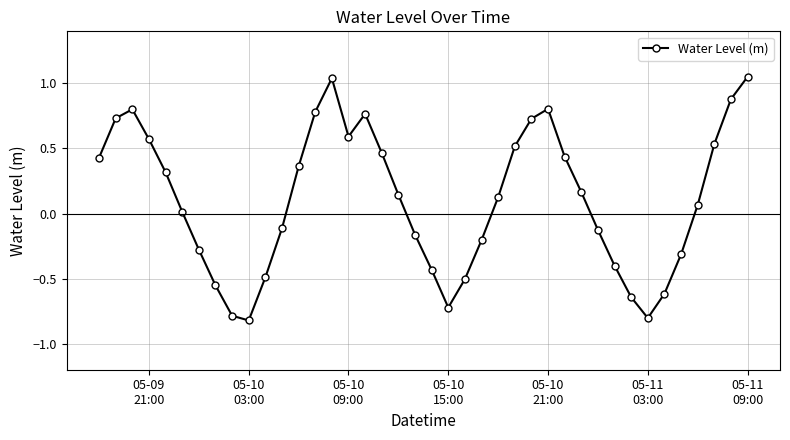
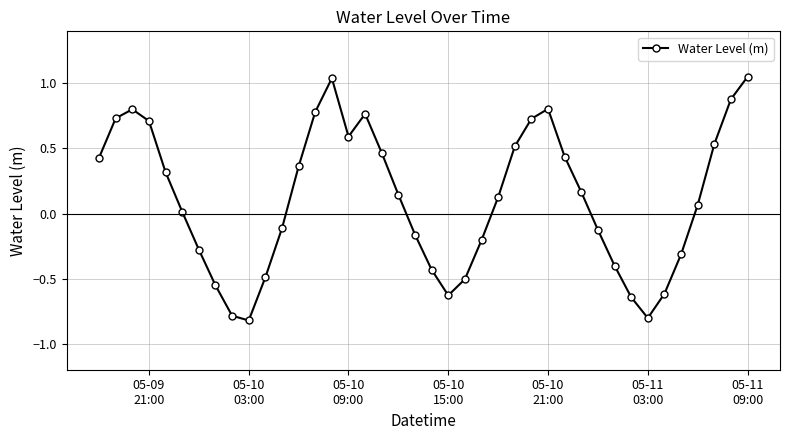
  {
-   "05-09 21:00": 0.57,
+   "05-09 21:00": 0.71,
    "05-10 03:00": -0.82,
    "05-10 09:00": 0.59,
-   "05-10 15:00": -0.72,
+   "05-10 15:00": -0.63,
    "05-10 21:00": 0.80,
    "05-11 03:00": -0.80,
    "05-11 09:00": 1.05
  }
